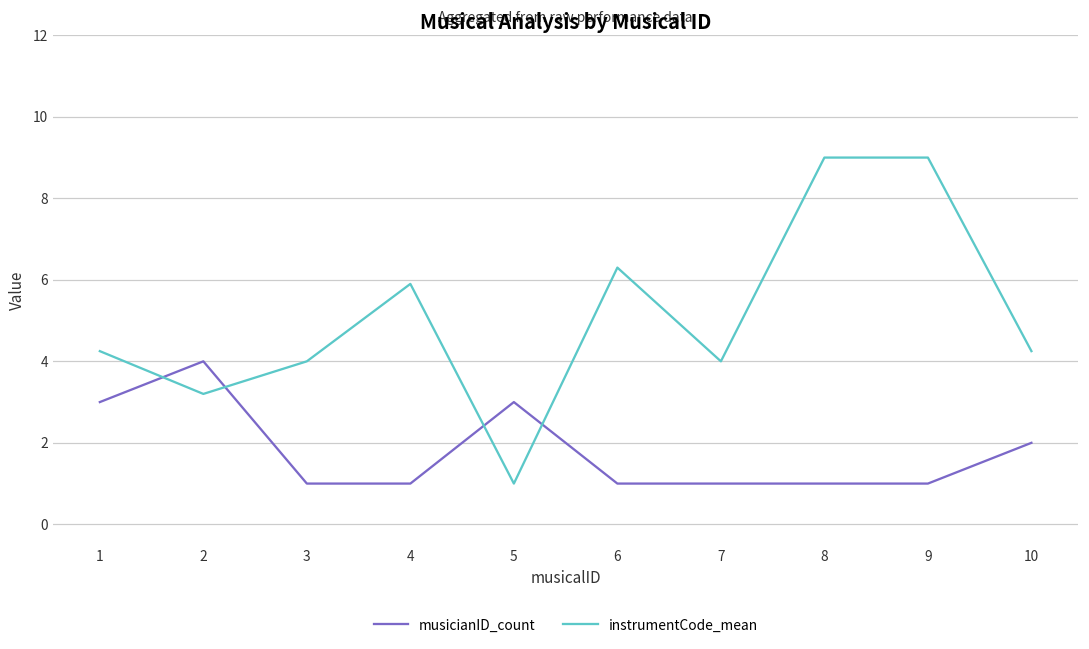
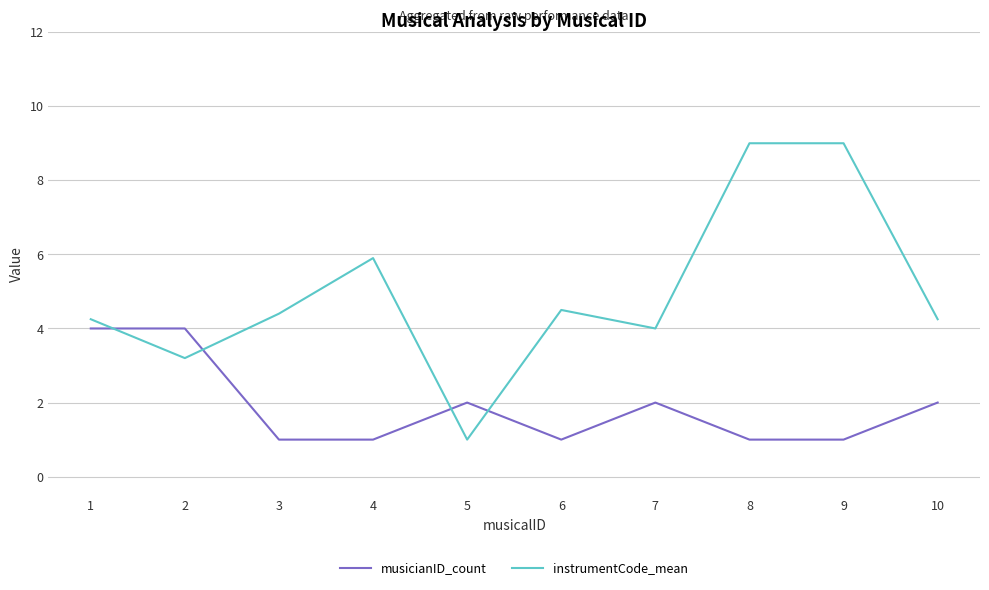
  {
    "musicianID_count": {
-     "1": 3,
+     "1": 4,
      "2": 4,
      "3": 1,
      "4": 1,
-     "5": 3,
+     "5": 2,
      "6": 1,
-     "7": 1,
+     "7": 2,
      "8": 1,
      "9": 1,
      "10": 2
    },
    "instrumentCode_mean": {
      "1": 4.3,
      "2": 3.2,
-     "3": 4.0,
+     "3": 4.4,
      "4": 5.9,
      "5": 1.0,
-     "6": 6.3,
+     "6": 4.5,
      "7": 4.0,
      "8": 9.0,
      "9": 9.0,
      "10": 4.3
    }
  }
